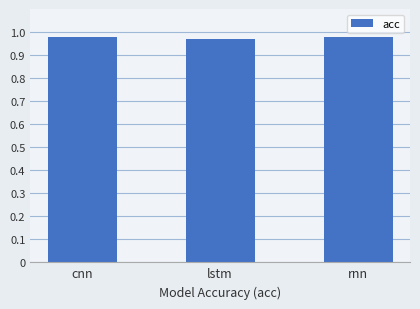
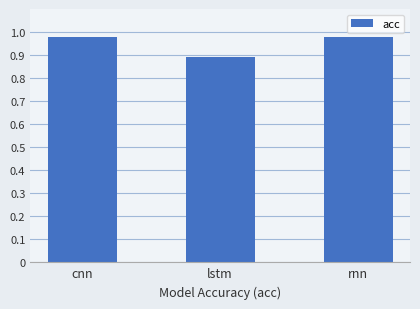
  {
    "cnn": 0.98,
-   "lstm": 0.97,
+   "lstm": 0.89,
    "rnn": 0.98
  }
